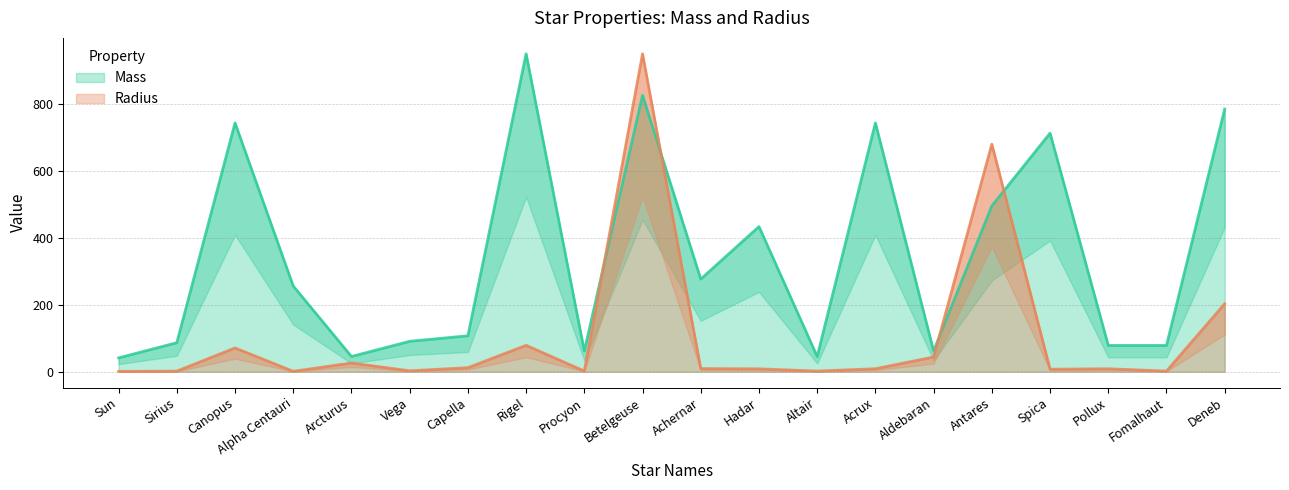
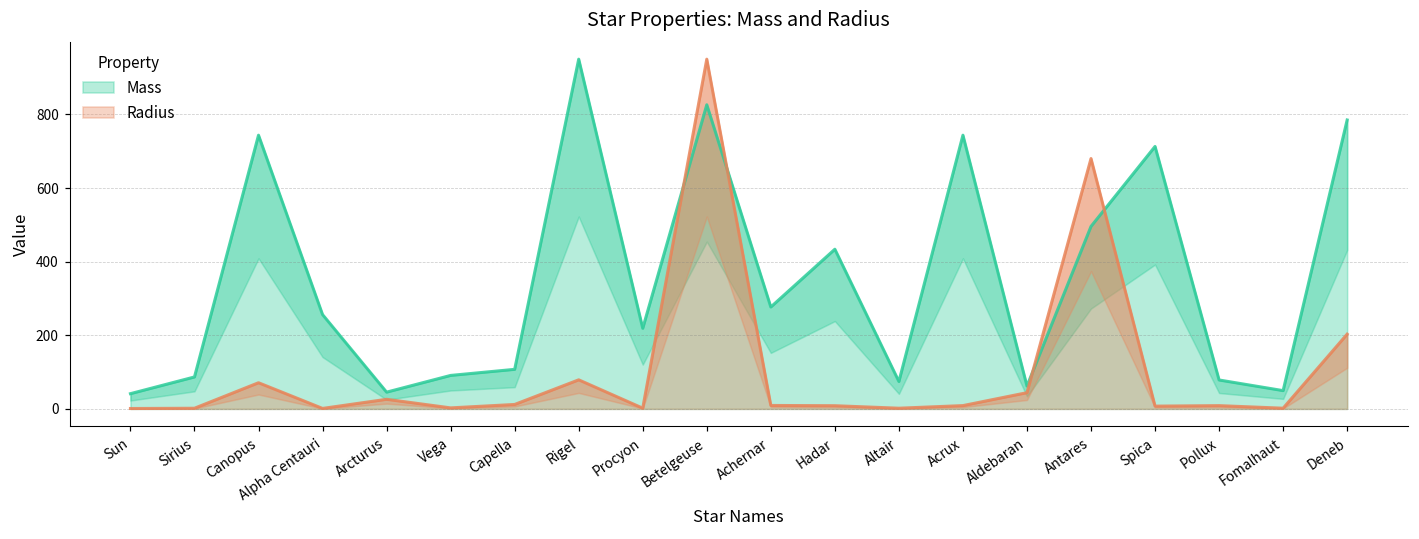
  {
    "Mass": {
      "Sun": 40,
      "Sirius": 90,
      "Canopus": 740,
      "Alpha Centauri": 260,
      "Arcturus": 50,
      "Vega": 90,
      "Capella": 110,
      "Rigel": 950,
-     "Procyon": 60,
+     "Procyon": 220,
      "Betelgeuse": 830,
      "Achernar": 280,
      "Hadar": 430,
-     "Altair": 50,
+     "Altair": 70,
      "Acrux": 740,
      "Aldebaran": 60,
      "Antares": 500,
      "Spica": 710,
      "Pollux": 80,
-     "Fomalhaut": 80,
+     "Fomalhaut": 50,
      "Deneb": 780
    },
    "Radius": {
      "Sun": 0,
      "Sirius": 0,
      "Canopus": 70,
      "Alpha Centauri": 0,
      "Arcturus": 30,
      "Vega": 0,
      "Capella": 10,
      "Rigel": 80,
      "Procyon": 0,
      "Betelgeuse": 950,
      "Achernar": 10,
      "Hadar": 10,
      "Altair": 0,
      "Acrux": 10,
      "Aldebaran": 40,
      "Antares": 680,
      "Spica": 10,
      "Pollux": 10,
      "Fomalhaut": 0,
      "Deneb": 200
    }
  }
